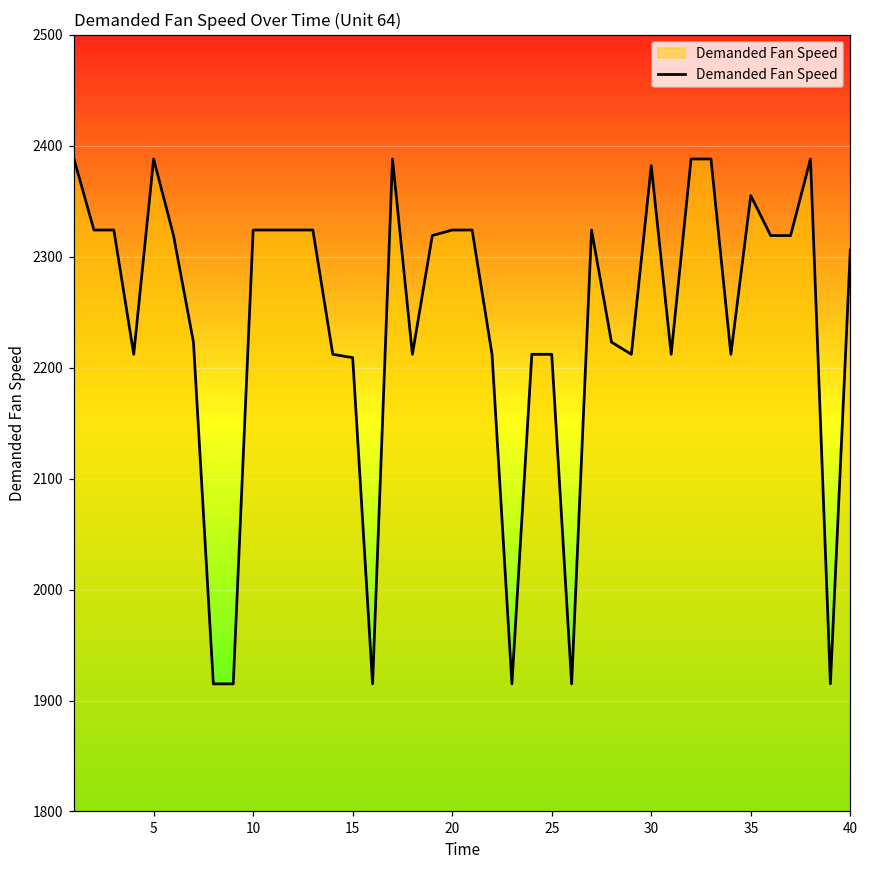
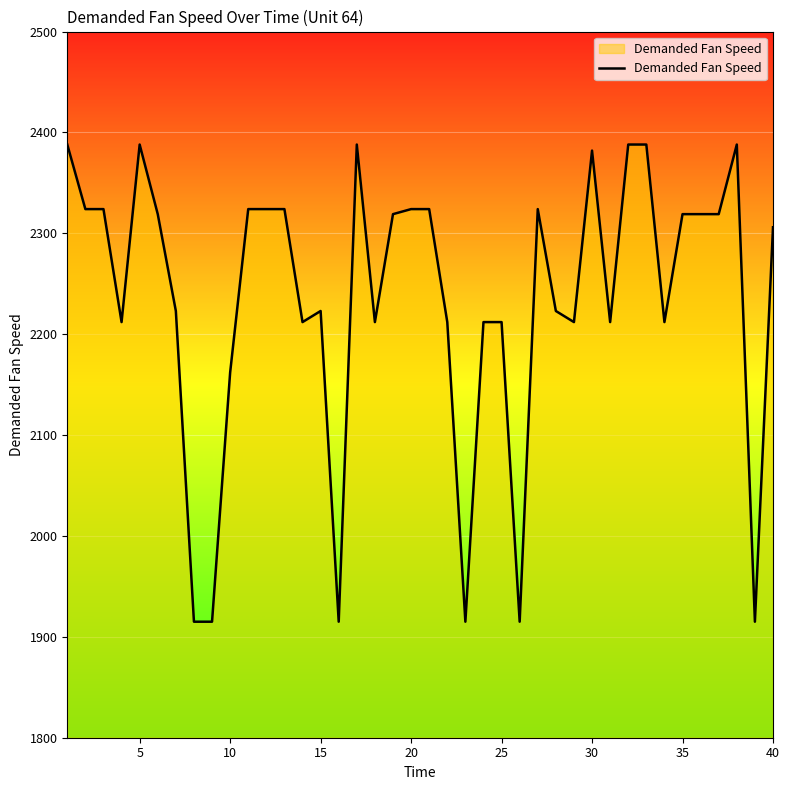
  {
    "5": 2388,
-   "10": 2324,
-   "15": 2209,
+   "10": 2162,
+   "15": 2223,
    "20": 2324,
    "25": 2212,
    "30": 2382,
-   "35": 2355,
+   "35": 2319,
    "40": 2306
  }
